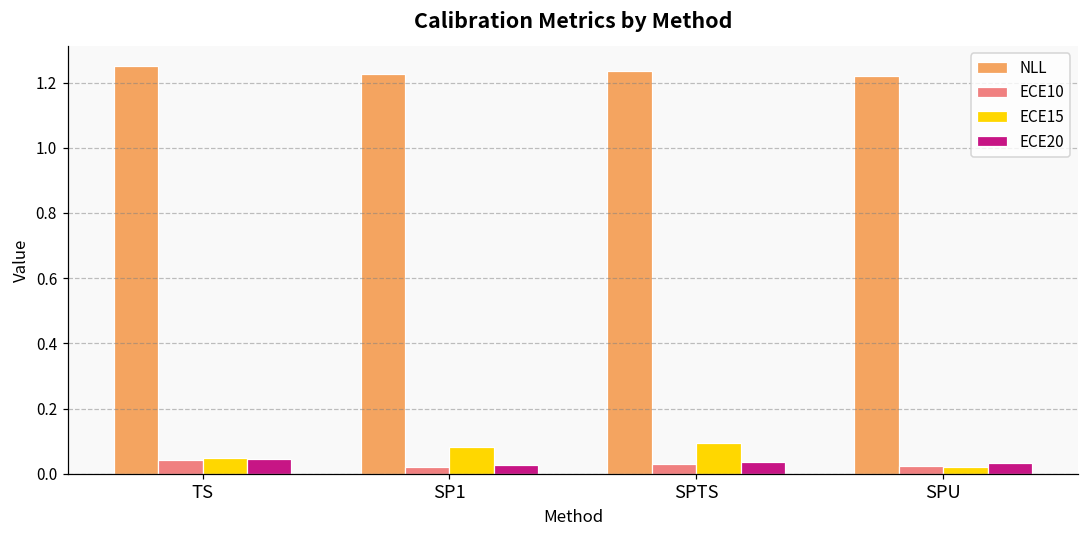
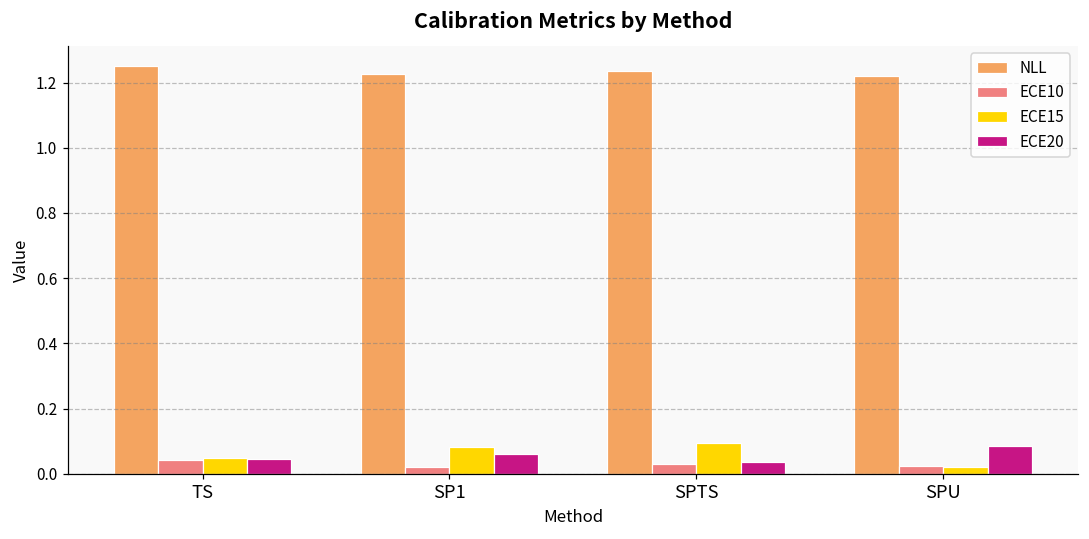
  {
    "ECE15": {
      "TS": 0.05,
      "SP1": 0.08,
      "SPTS": 0.09,
      "SPU": 0.02
    },
    "ECE20": {
      "TS": 0.04,
-     "SP1": 0.03,
+     "SP1": 0.06,
      "SPTS": 0.04,
-     "SPU": 0.03
+     "SPU": 0.08
    }
  }
